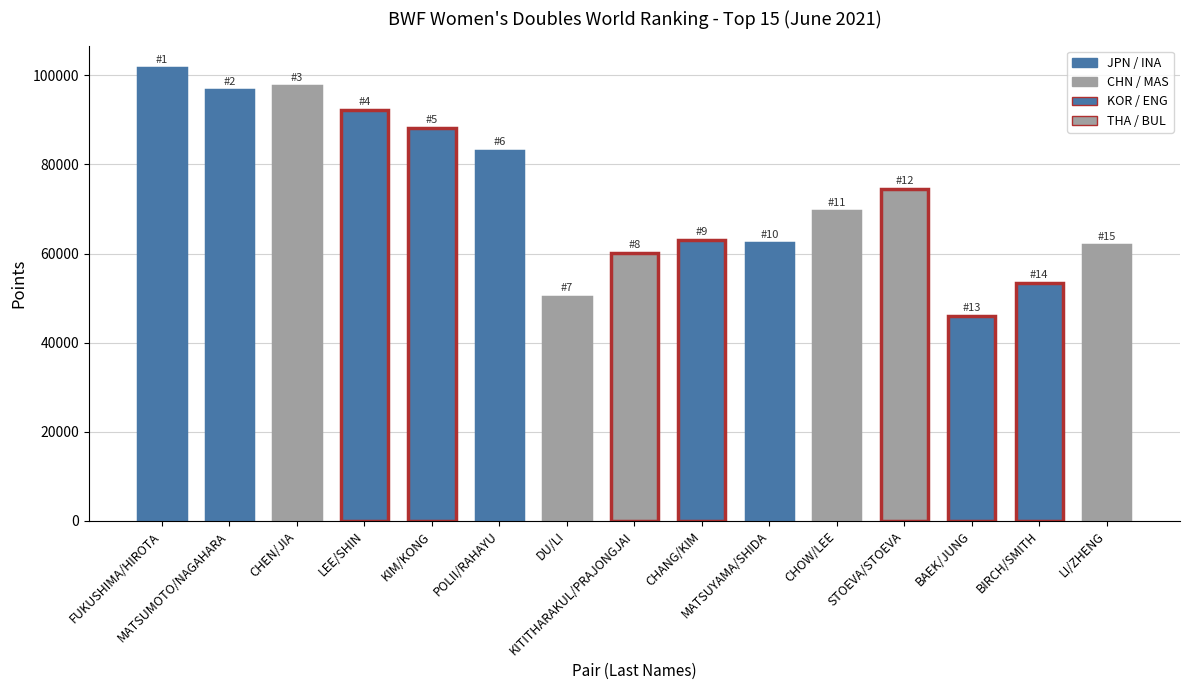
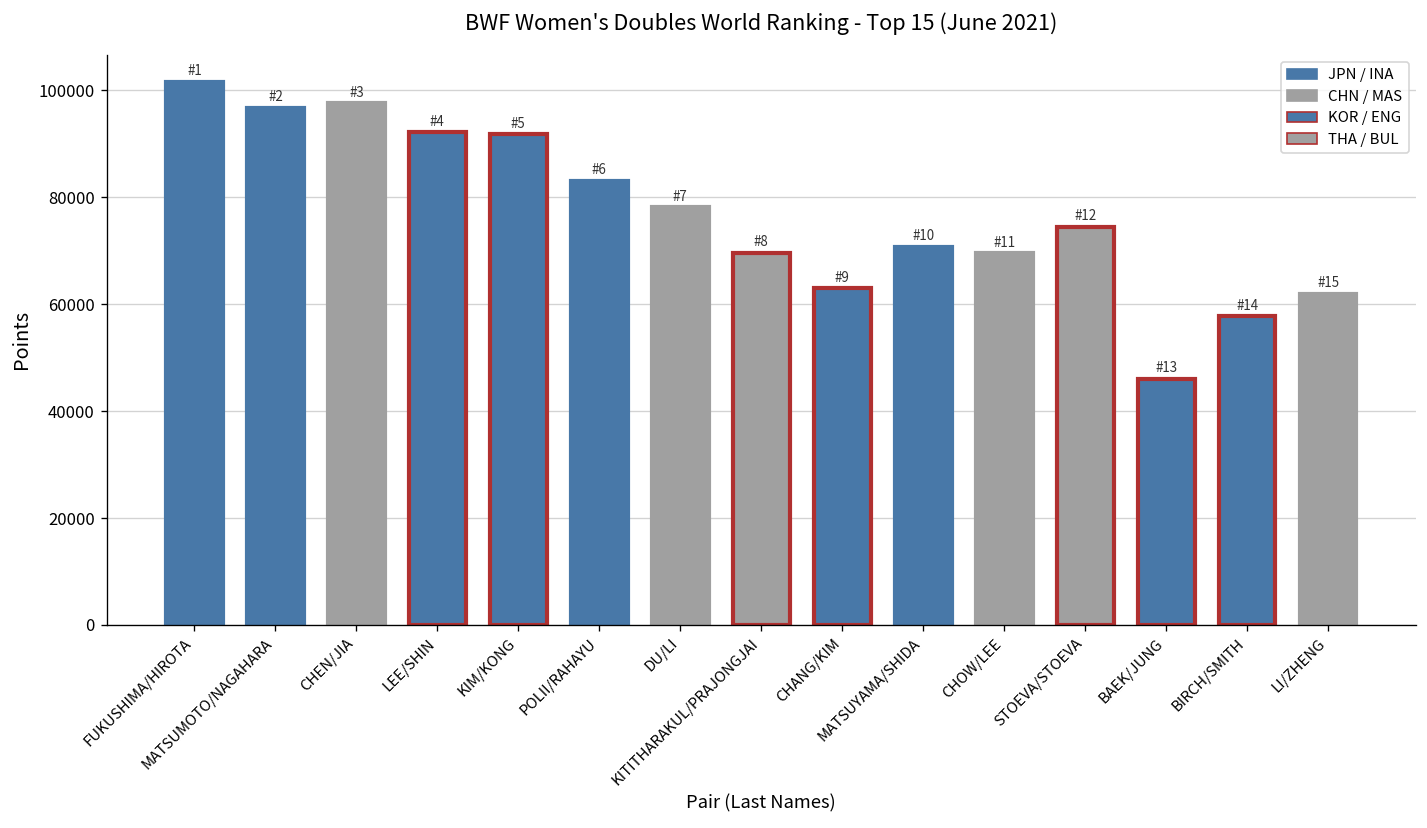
  {
-   "KIM/KONG": 88000,
-   "DU/LI": 50000,
-   "KITITHARAKUL/PRAJONGJAI": 60000,
-   "MATSUYAMA/SHIDA": 62000,
-   "BIRCH/SMITH": 53000
+   "KIM/KONG": 92000,
+   "DU/LI": 78000,
+   "KITITHARAKUL/PRAJONGJAI": 70000,
+   "MATSUYAMA/SHIDA": 71000,
+   "BIRCH/SMITH": 58000
  }
